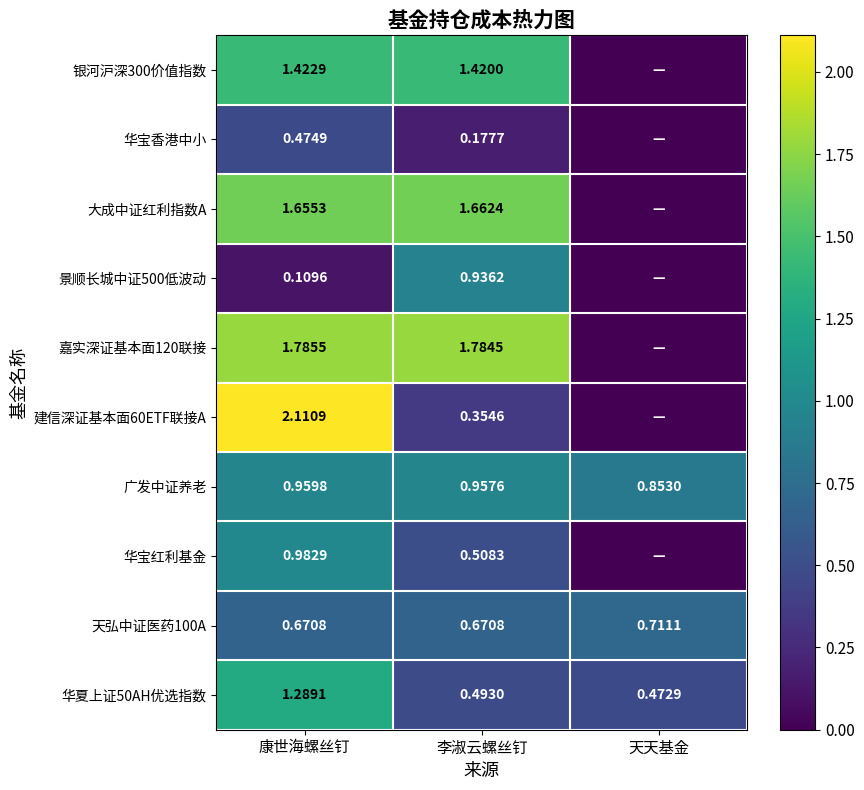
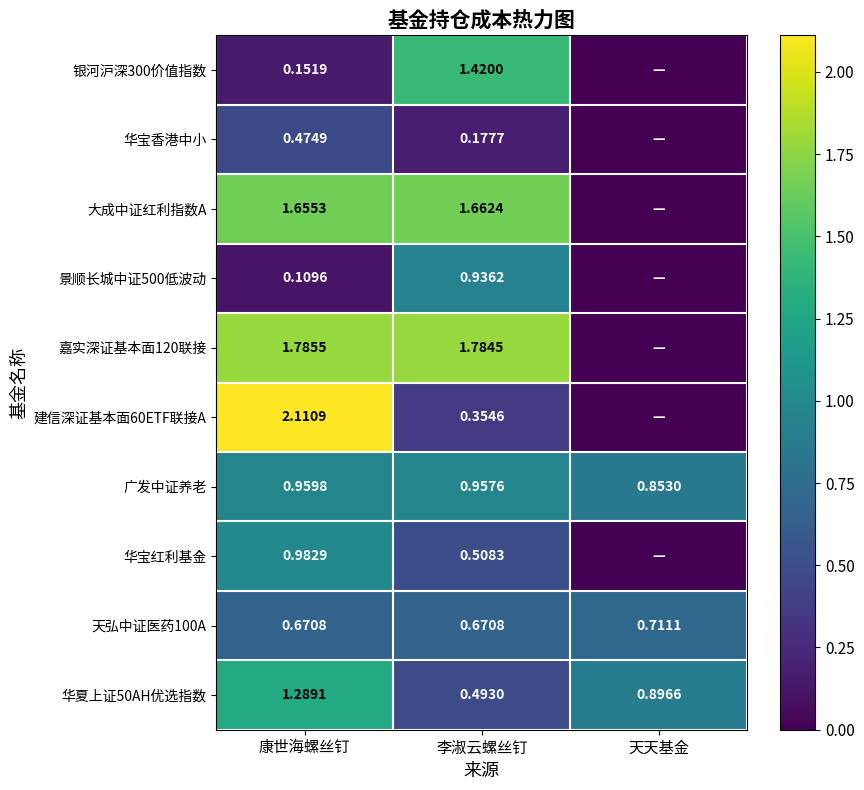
  {
    "银河沪深300价值指数": {
-     "康世海螺丝钉": 1.4229,
+     "康世海螺丝钉": 0.1519,
      "李淑云螺丝钉": 1.4200
    },
    "华宝香港中小": {
      "康世海螺丝钉": 0.4749,
      "李淑云螺丝钉": 0.1777
    },
    "大成中证红利指数A": {
      "康世海螺丝钉": 1.6553,
      "李淑云螺丝钉": 1.6624
    },
    "景顺长城中证500低波动": {
      "康世海螺丝钉": 0.1096,
      "李淑云螺丝钉": 0.9362
    },
    "嘉实深证基本面120联接": {
      "康世海螺丝钉": 1.7855,
      "李淑云螺丝钉": 1.7845
    },
    "建信深证基本面60ETF联接A": {
      "康世海螺丝钉": 2.1109,
      "李淑云螺丝钉": 0.3546
    },
    "广发中证养老": {
      "康世海螺丝钉": 0.9598,
      "李淑云螺丝钉": 0.9576,
      "天天基金": 0.8530
    },
    "华宝红利基金": {
      "康世海螺丝钉": 0.9829,
      "李淑云螺丝钉": 0.5083
    },
    "天弘中证医药100A": {
      "康世海螺丝钉": 0.6708,
      "李淑云螺丝钉": 0.6708,
      "天天基金": 0.7111
    },
    "华夏上证50AH优选指数": {
      "康世海螺丝钉": 1.2891,
      "李淑云螺丝钉": 0.4930,
-     "天天基金": 0.4729
+     "天天基金": 0.8966
    }
  }
